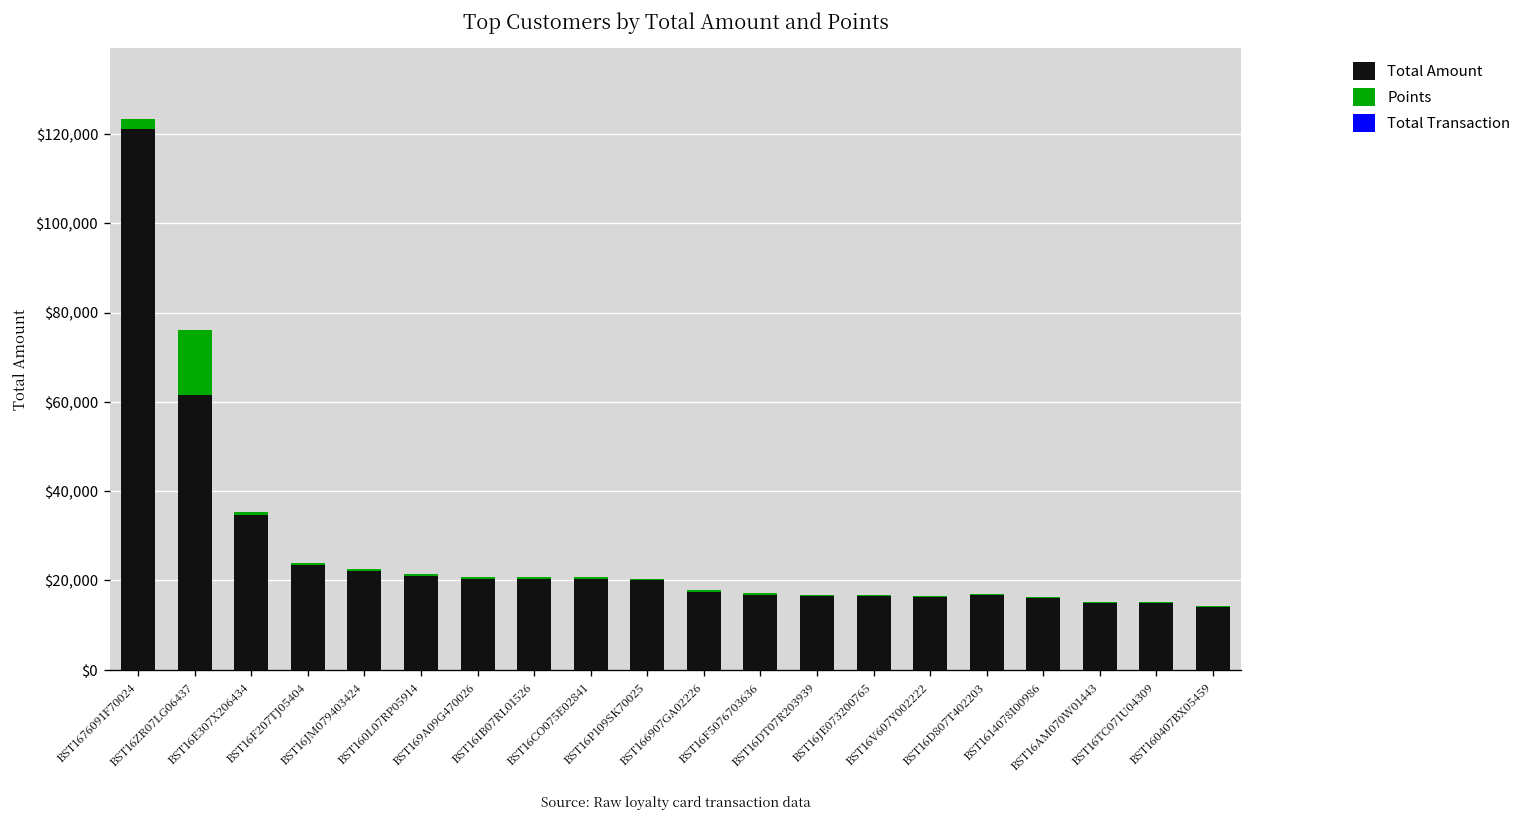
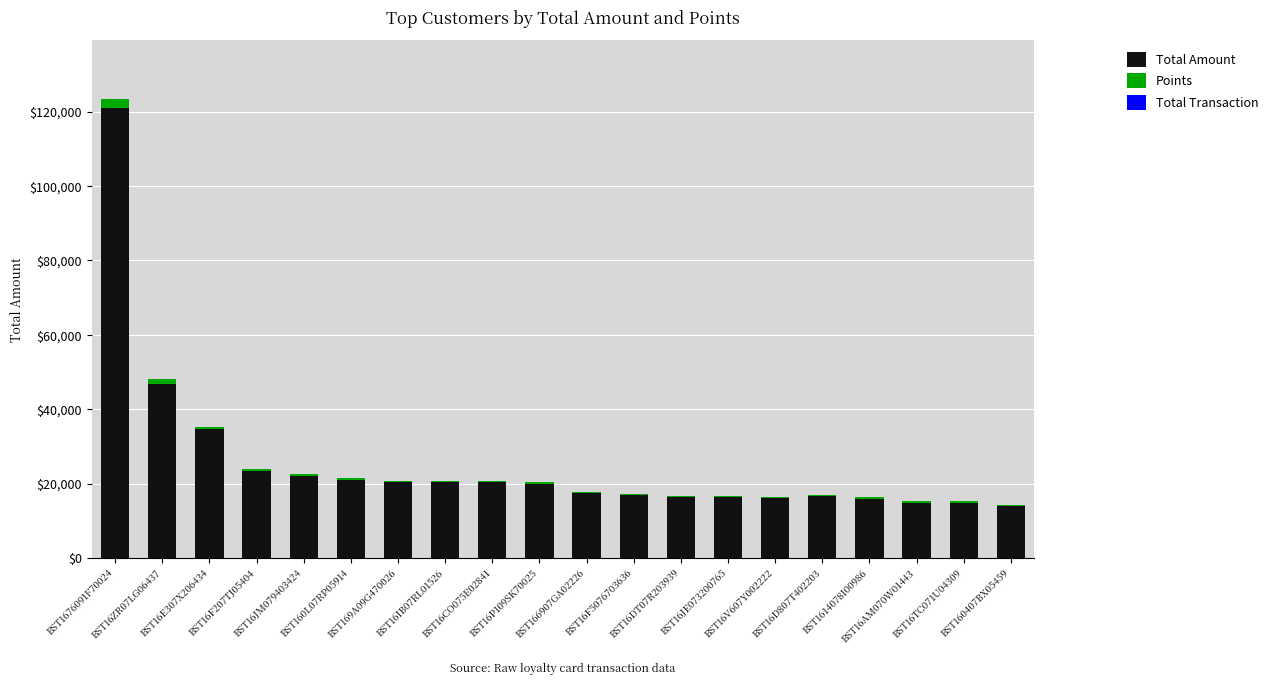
  {
    "Total Amount": {
      "BST1676091F70024": "$121,000",
-     "BST16ZR07LG06437": "$62,000",
+     "BST16ZR07LG06437": "$47,000",
      "BST16E307X206434": "$35,000",
      "BST16F207TJ05404": "$23,000",
      "BST16JM079403424": "$22,000",
      "BST160L07RP05914": "$21,000",
      "BST169A09G470026": "$20,000",
      "BST16IB07RL01526": "$20,000",
      "BST16CO075E02841": "$20,000",
      "BST16P109SK70025": "$20,000",
      "BST166907GA02226": "$17,000",
      "BST16F5076703636": "$17,000",
      "BST16DT07R203939": "$16,000",
      "BST16JE073200765": "$16,000",
      "BST16V607Y002222": "$16,000",
      "BST16D807T402203": "$17,000",
      "BST1614078I00986": "$16,000",
      "BST16AM070W01443": "$15,000",
      "BST16TC071U04309": "$15,000",
      "BST160407BX05459": "$14,000"
    },
    "Points": {
      "BST1676091F70024": "$2,000",
-     "BST16ZR07LG06437": "$14,000",
+     "BST16ZR07LG06437": "$1,000",
      "BST16E307X206434": "$1,000"
    },
    "Total Transaction": {
      "BST1676091F70024": "$0",
      "BST16ZR07LG06437": "$0",
      "BST16E307X206434": "$0",
      "BST16F207TJ05404": "$0",
      "BST16JM079403424": "$0",
      "BST160L07RP05914": "$0",
      "BST169A09G470026": "$0",
      "BST16IB07RL01526": "$0",
      "BST16CO075E02841": "$0",
      "BST16P109SK70025": "$0",
      "BST166907GA02226": "$0",
      "BST16F5076703636": "$0",
      "BST16DT07R203939": "$0",
      "BST16JE073200765": "$0",
      "BST16V607Y002222": "$0",
      "BST16D807T402203": "$0",
      "BST1614078I00986": "$0",
      "BST16AM070W01443": "$0",
      "BST16TC071U04309": "$0",
      "BST160407BX05459": "$0"
    }
  }
